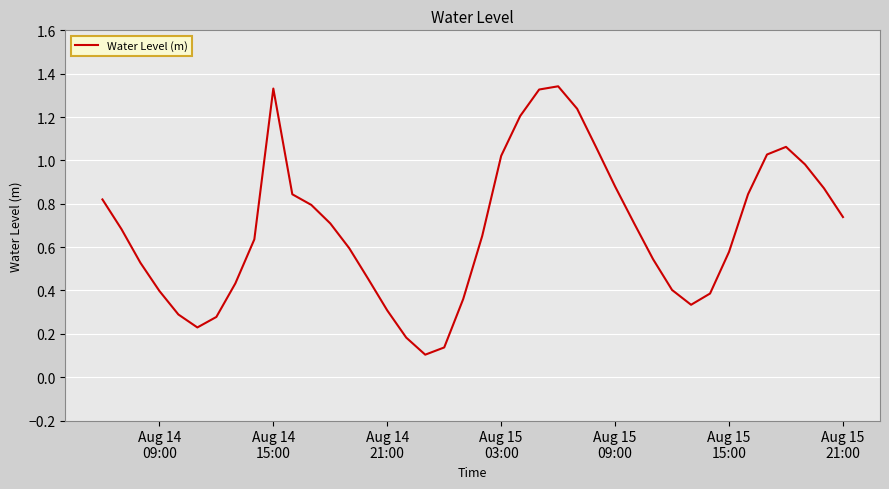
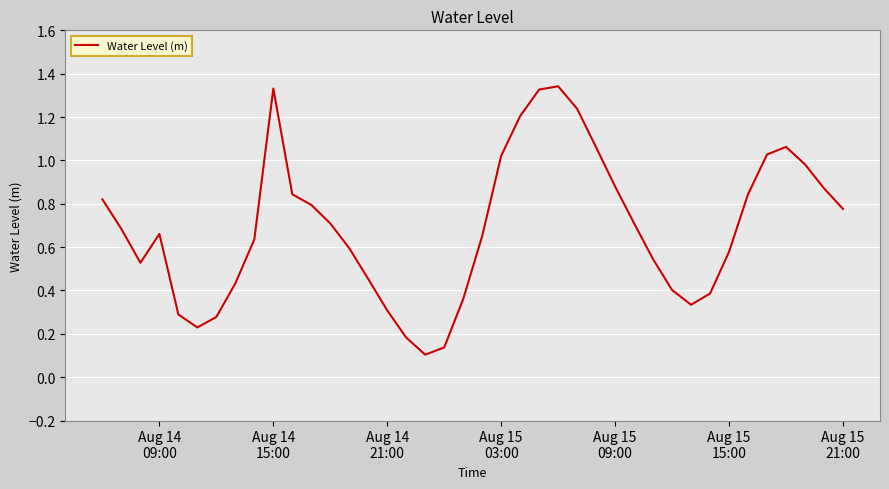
  {
-   "Aug 14 09:00": 0.40,
+   "Aug 14 09:00": 0.66,
    "Aug 14 15:00": 1.33,
    "Aug 14 21:00": 0.31,
    "Aug 15 03:00": 1.02,
    "Aug 15 09:00": 0.88,
    "Aug 15 15:00": 0.58,
-   "Aug 15 21:00": 0.74
+   "Aug 15 21:00": 0.78
  }
